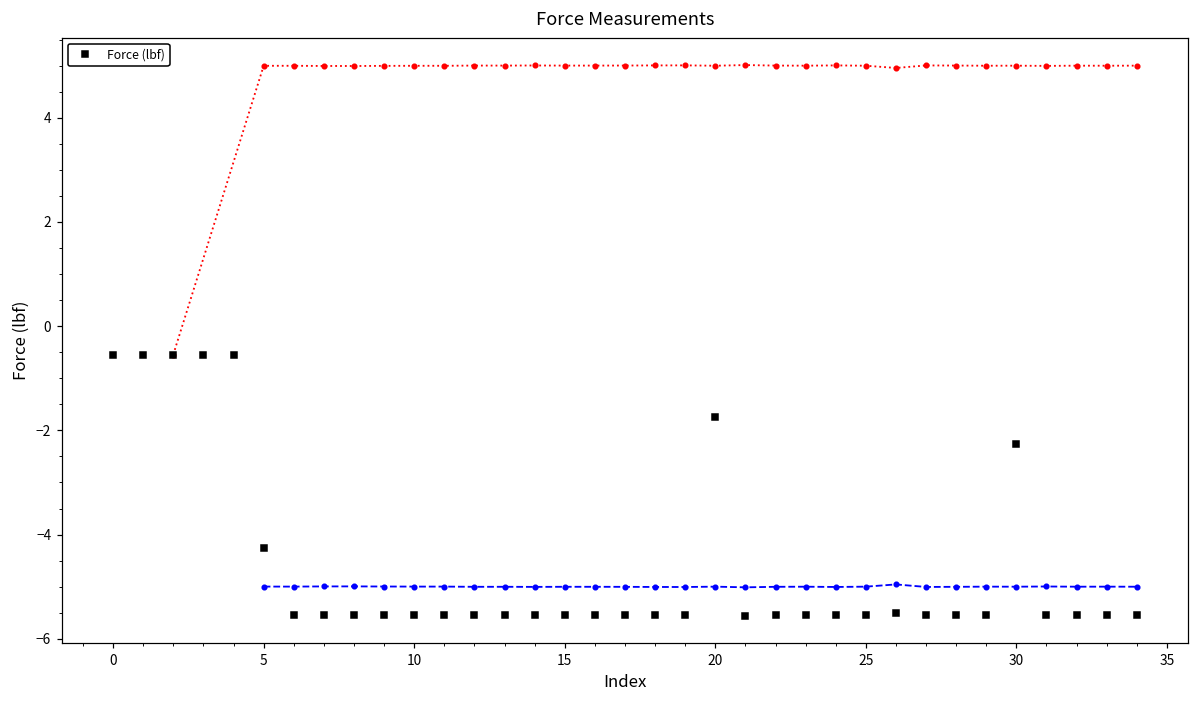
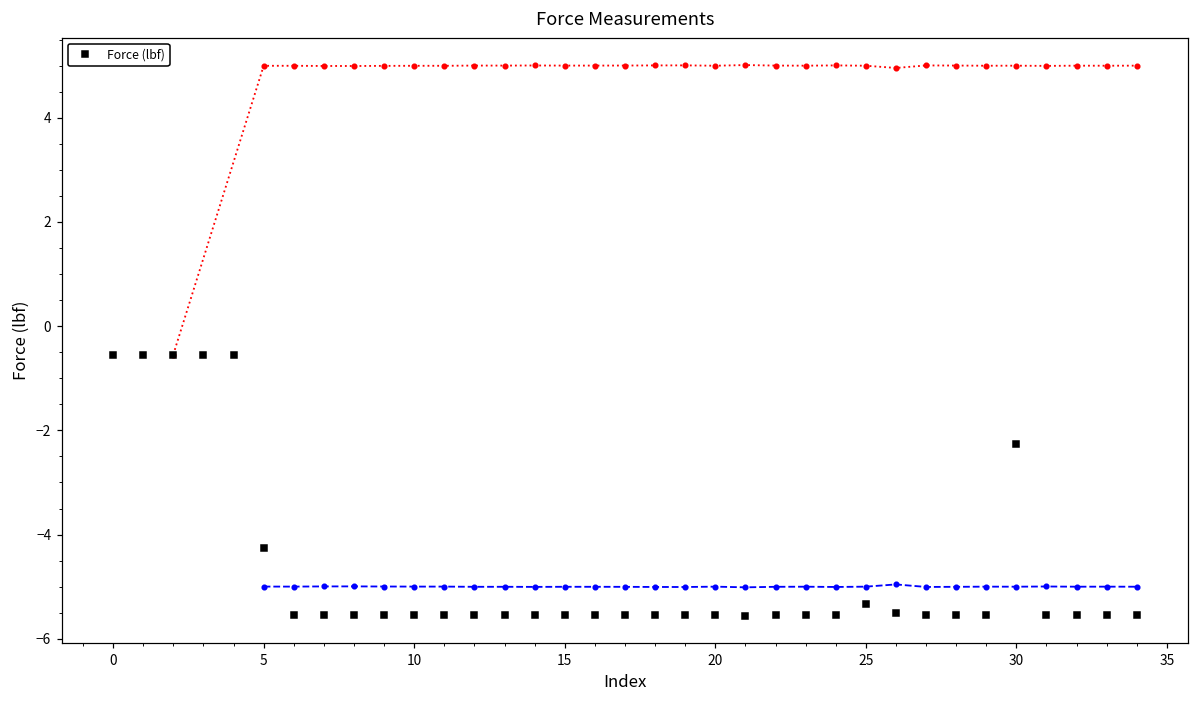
  {
    "Force (lbf)": {
      "0": -0.5,
      "5": -4.3,
      "10": -5.5,
      "15": -5.5,
-     "20": -1.7,
-     "25": -5.5,
+     "20": -5.5,
+     "25": -5.3,
      "30": -2.3
    }
  }
